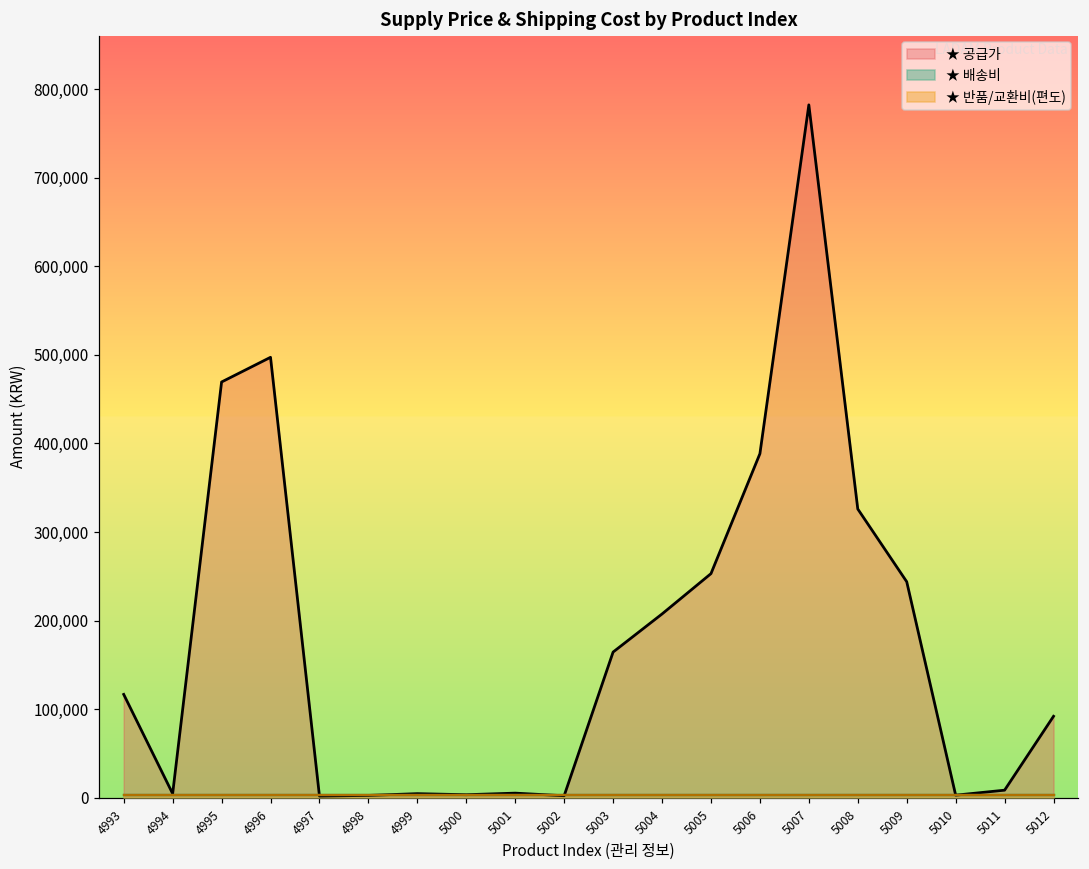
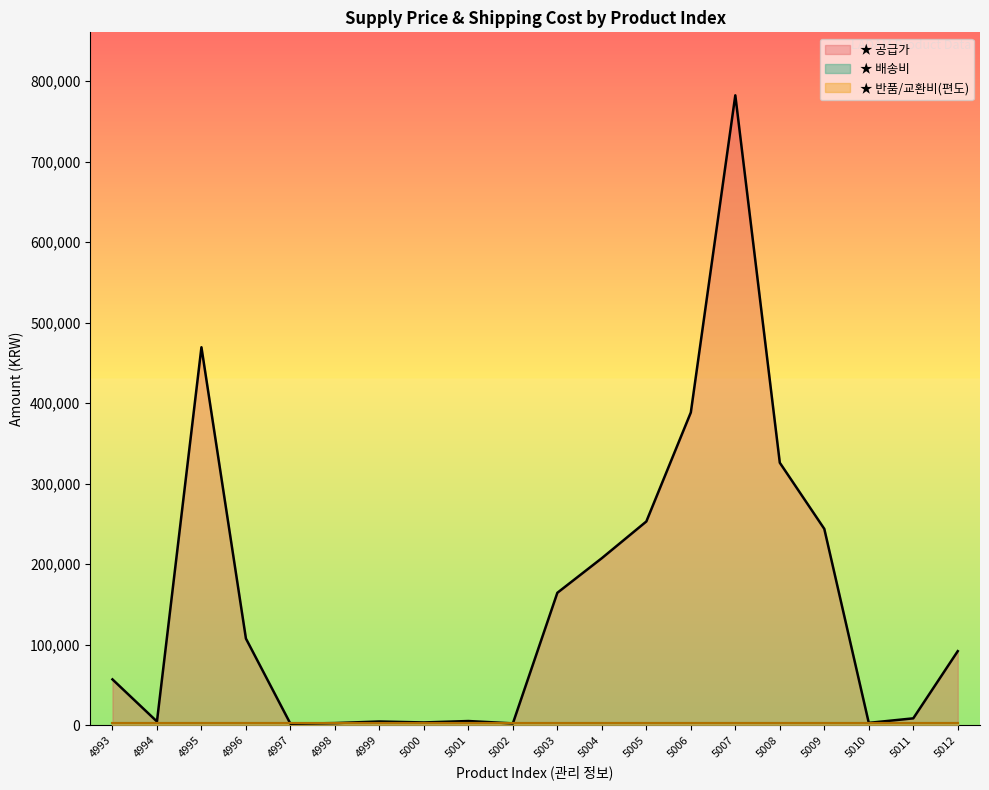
  {
    "★ 공급가": {
-     "4993": "120,000",
+     "4993": "60,000",
      "4995": "470,000",
-     "4996": "500,000",
+     "4996": "110,000",
      "5003": "160,000",
      "5004": "210,000",
      "5005": "250,000",
      "5006": "390,000",
      "5007": "780,000",
      "5008": "330,000",
      "5009": "240,000",
      "5011": "10,000",
      "5012": "90,000"
    },
    "★ 반품/교환비(편도)": {
      "4993": "0",
      "4995": "0",
      "4996": "0",
      "5003": "0",
      "5004": "0",
      "5005": "0",
      "5006": "0",
      "5007": "0",
      "5008": "0",
      "5009": "0",
      "5011": "0",
      "5012": "0"
    }
  }
